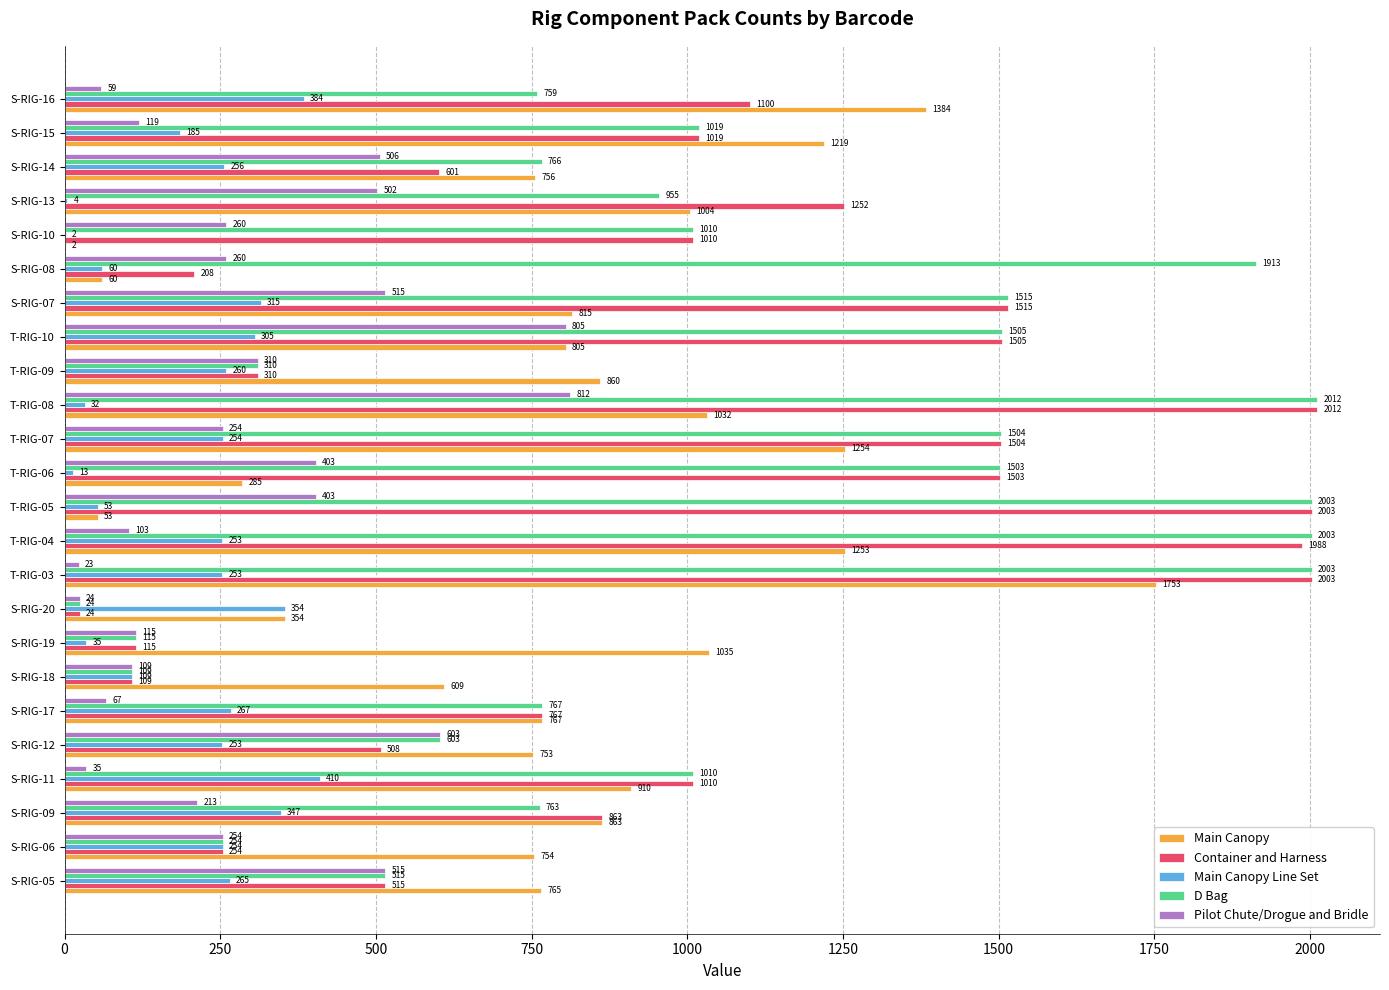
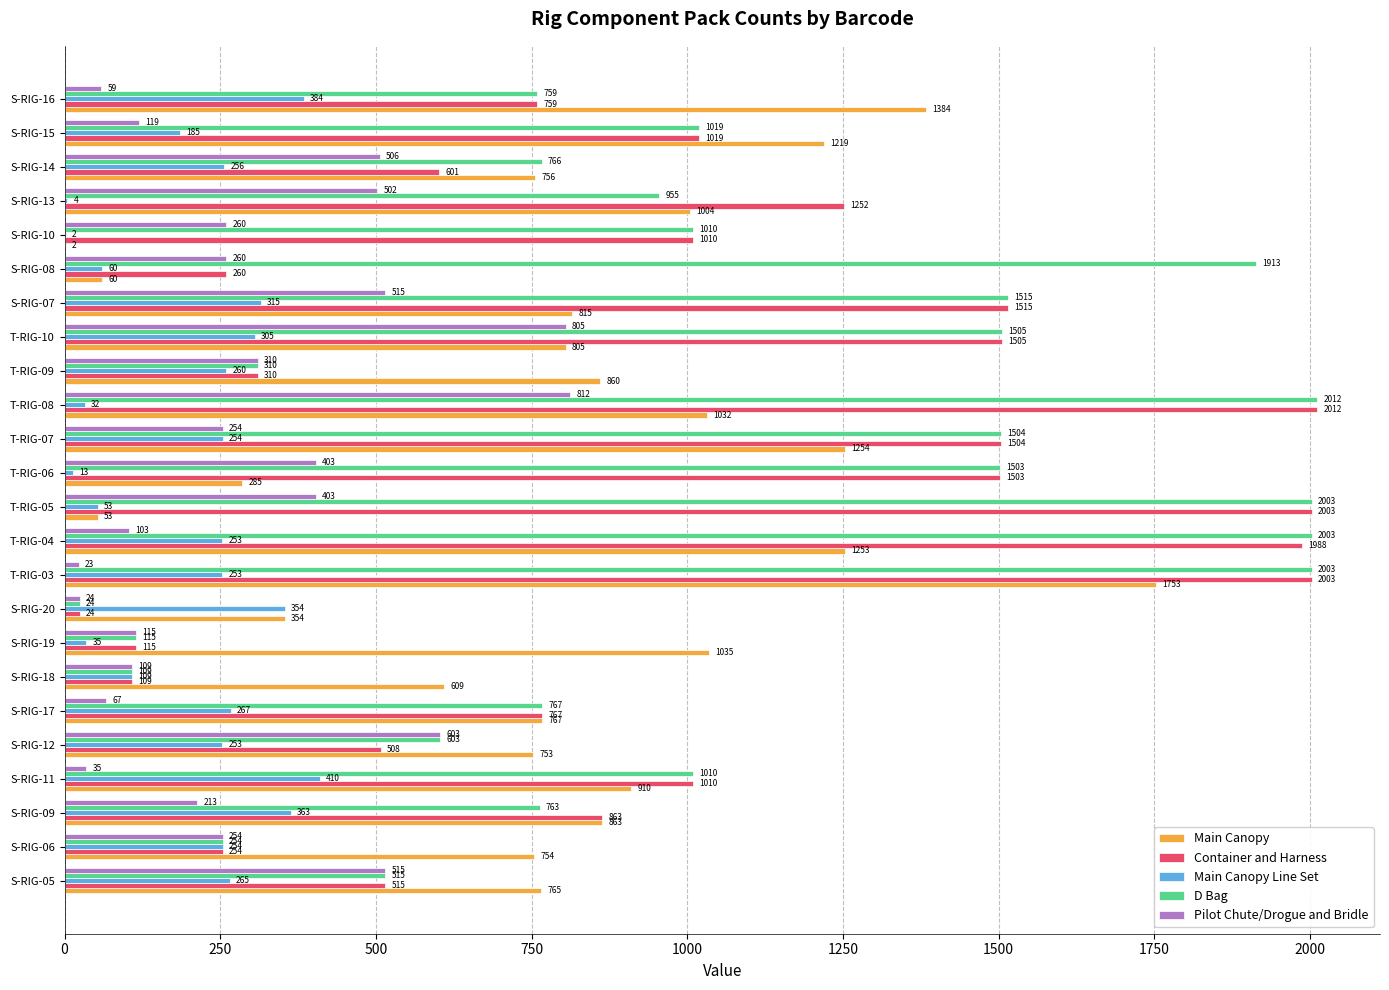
  {
    "Main Canopy": {
      "S-RIG-16": 1384,
      "S-RIG-15": 1219,
      "S-RIG-14": 756,
      "S-RIG-13": 1004,
      "S-RIG-10": 2,
      "S-RIG-08": 60,
      "S-RIG-07": 815,
      "T-RIG-10": 805,
      "T-RIG-09": 860,
      "T-RIG-08": 1032,
      "T-RIG-07": 1254,
      "T-RIG-06": 285,
      "T-RIG-05": 53,
      "T-RIG-04": 1253,
      "T-RIG-03": 1753,
      "S-RIG-20": 354,
      "S-RIG-19": 1035,
      "S-RIG-18": 609,
      "S-RIG-12": 753,
      "S-RIG-11": 910,
      "S-RIG-06": 754,
      "S-RIG-05": 765
    },
    "Container and Harness": {
-     "S-RIG-16": 1100,
+     "S-RIG-16": 759,
      "S-RIG-15": 1019,
      "S-RIG-14": 601,
      "S-RIG-13": 1252,
      "S-RIG-10": 1010,
-     "S-RIG-08": 208,
+     "S-RIG-08": 260,
      "S-RIG-07": 1515,
      "T-RIG-10": 1505,
      "T-RIG-09": 310,
      "T-RIG-08": 2012,
      "T-RIG-07": 1504,
      "T-RIG-06": 1503,
      "T-RIG-05": 2003,
      "T-RIG-04": 1988,
      "T-RIG-03": 2003,
      "S-RIG-20": 24,
      "S-RIG-19": 115,
      "S-RIG-12": 508,
      "S-RIG-11": 1010,
      "S-RIG-05": 515
    },
    "Main Canopy Line Set": {
      "S-RIG-16": 384,
      "S-RIG-15": 185,
      "S-RIG-14": 256,
      "S-RIG-13": 4,
      "S-RIG-10": 2,
      "S-RIG-08": 60,
      "S-RIG-07": 315,
      "T-RIG-10": 305,
      "T-RIG-09": 260,
      "T-RIG-08": 32,
      "T-RIG-07": 254,
      "T-RIG-06": 13,
      "T-RIG-05": 53,
      "T-RIG-04": 253,
      "T-RIG-03": 253,
      "S-RIG-20": 354,
      "S-RIG-19": 35,
      "S-RIG-17": 267,
      "S-RIG-12": 253,
      "S-RIG-11": 410,
-     "S-RIG-09": 347,
+     "S-RIG-09": 363,
      "S-RIG-05": 265
    },
    "D Bag": {
      "S-RIG-16": 759,
      "S-RIG-15": 1019,
      "S-RIG-14": 766,
      "S-RIG-13": 955,
      "S-RIG-10": 1010,
      "S-RIG-08": 1913,
      "S-RIG-07": 1515,
      "T-RIG-10": 1505,
      "T-RIG-08": 2012,
      "T-RIG-07": 1504,
      "T-RIG-06": 1503,
      "T-RIG-05": 2003,
      "T-RIG-04": 2003,
      "T-RIG-03": 2003,
      "S-RIG-17": 767,
      "S-RIG-11": 1010,
      "S-RIG-09": 763
    },
    "Pilot Chute/Drogue and Bridle": {
      "S-RIG-16": 59,
      "S-RIG-15": 119,
      "S-RIG-14": 506,
      "S-RIG-13": 502,
      "S-RIG-10": 260,
      "S-RIG-08": 260,
      "S-RIG-07": 515,
      "T-RIG-10": 805,
      "T-RIG-08": 812,
      "T-RIG-07": 254,
      "T-RIG-06": 403,
      "T-RIG-05": 403,
      "T-RIG-04": 103,
      "T-RIG-03": 23,
      "S-RIG-17": 67,
      "S-RIG-11": 35,
      "S-RIG-09": 213
    }
  }
